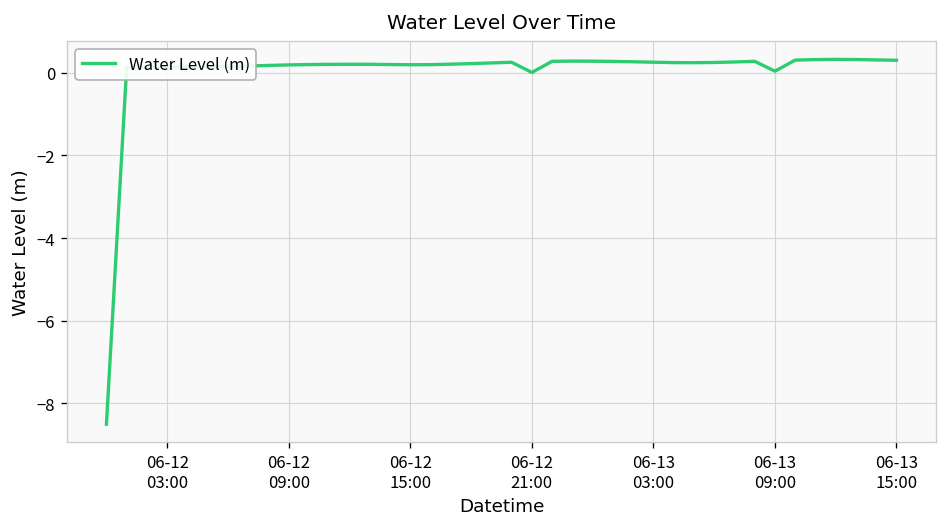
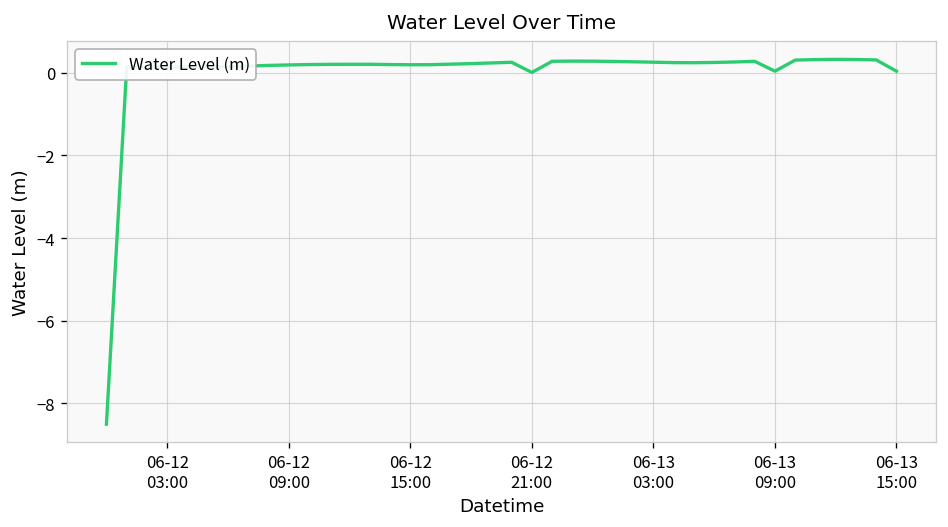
  {
    "06-12 09:00": 0.2,
    "06-12 15:00": 0.2,
    "06-12 21:00": 0.0,
    "06-13 03:00": 0.3,
    "06-13 09:00": 0.0,
-   "06-13 15:00": 0.3
+   "06-13 15:00": 0.0
  }
